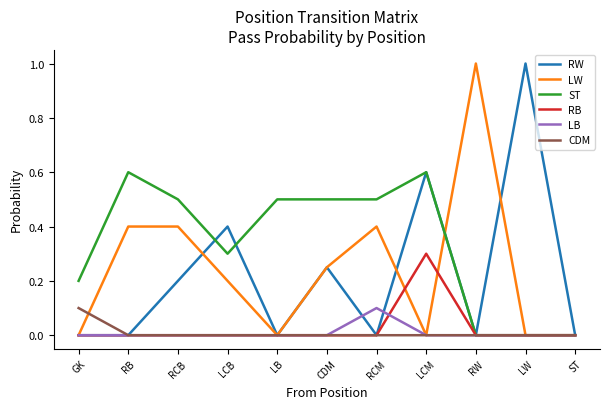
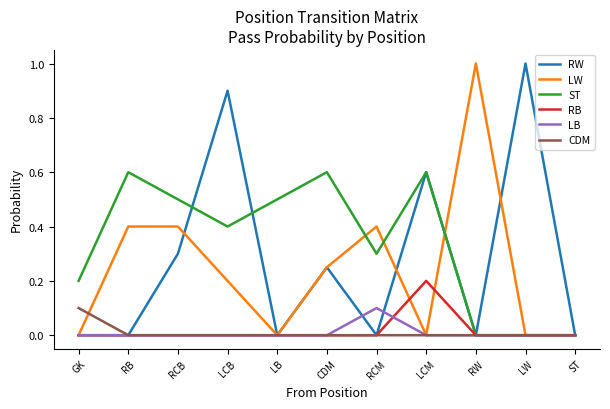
  {
    "RW": {
-     "RCB": 0.2,
-     "LCB": 0.4,
+     "RCB": 0.3,
+     "LCB": 0.9,
      "LW": 1.0
    },
    "LW": {
      "RB": 0.4,
      "RCB": 0.4,
      "LCB": 0.2,
      "RCM": 0.4,
      "RW": 1.0
    },
    "ST": {
      "GK": 0.2,
      "RB": 0.6,
      "RCB": 0.5,
-     "LCB": 0.3,
+     "LCB": 0.4,
      "LB": 0.5,
-     "CDM": 0.5,
-     "RCM": 0.5
+     "CDM": 0.6,
+     "RCM": 0.3
    },
    "RB": {
-     "LCM": 0.3
+     "LCM": 0.2
    },
    "LB": {
      "RCM": 0.1
    },
    "CDM": {
      "GK": 0.1
    }
  }
